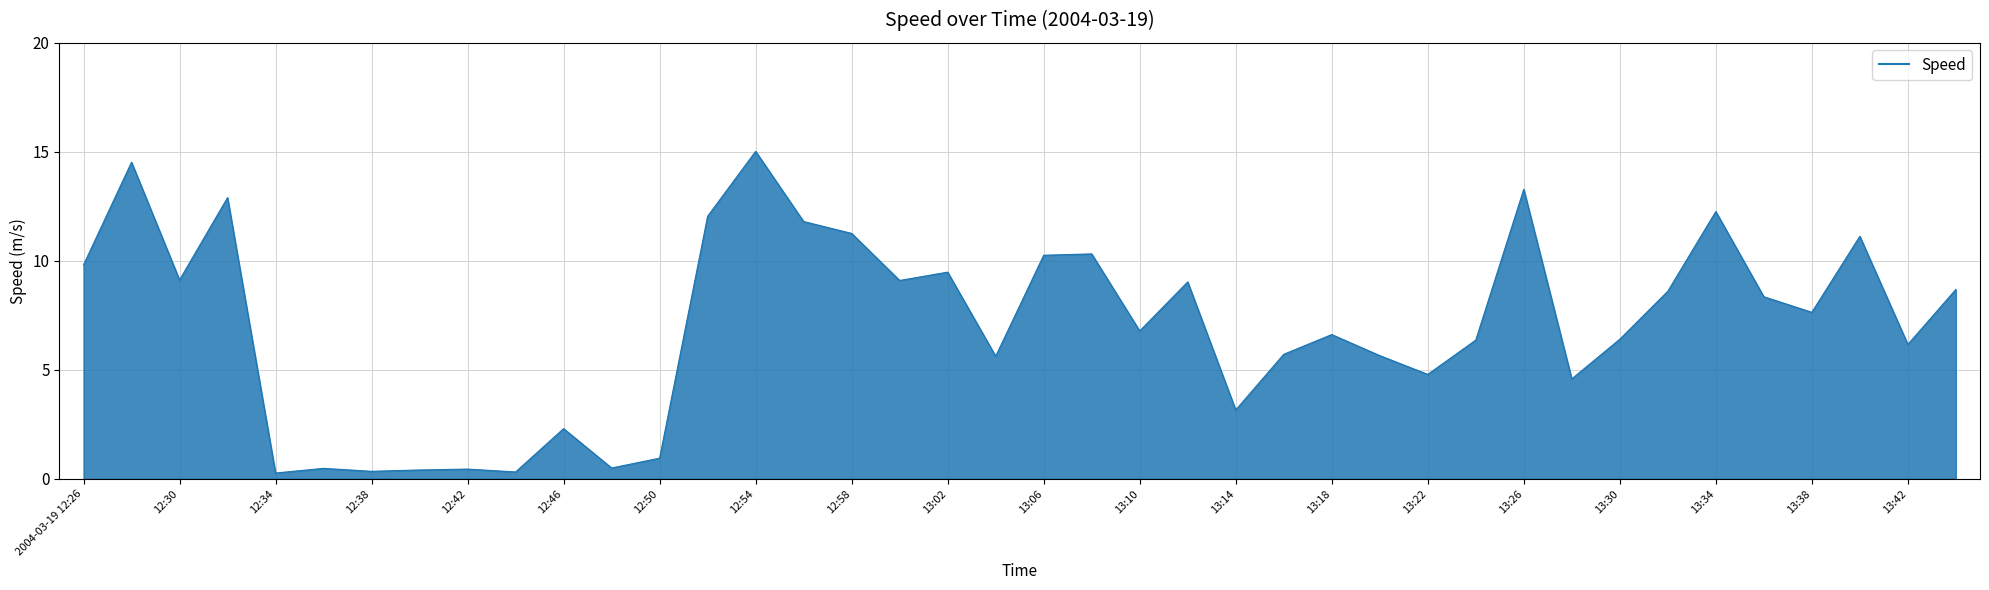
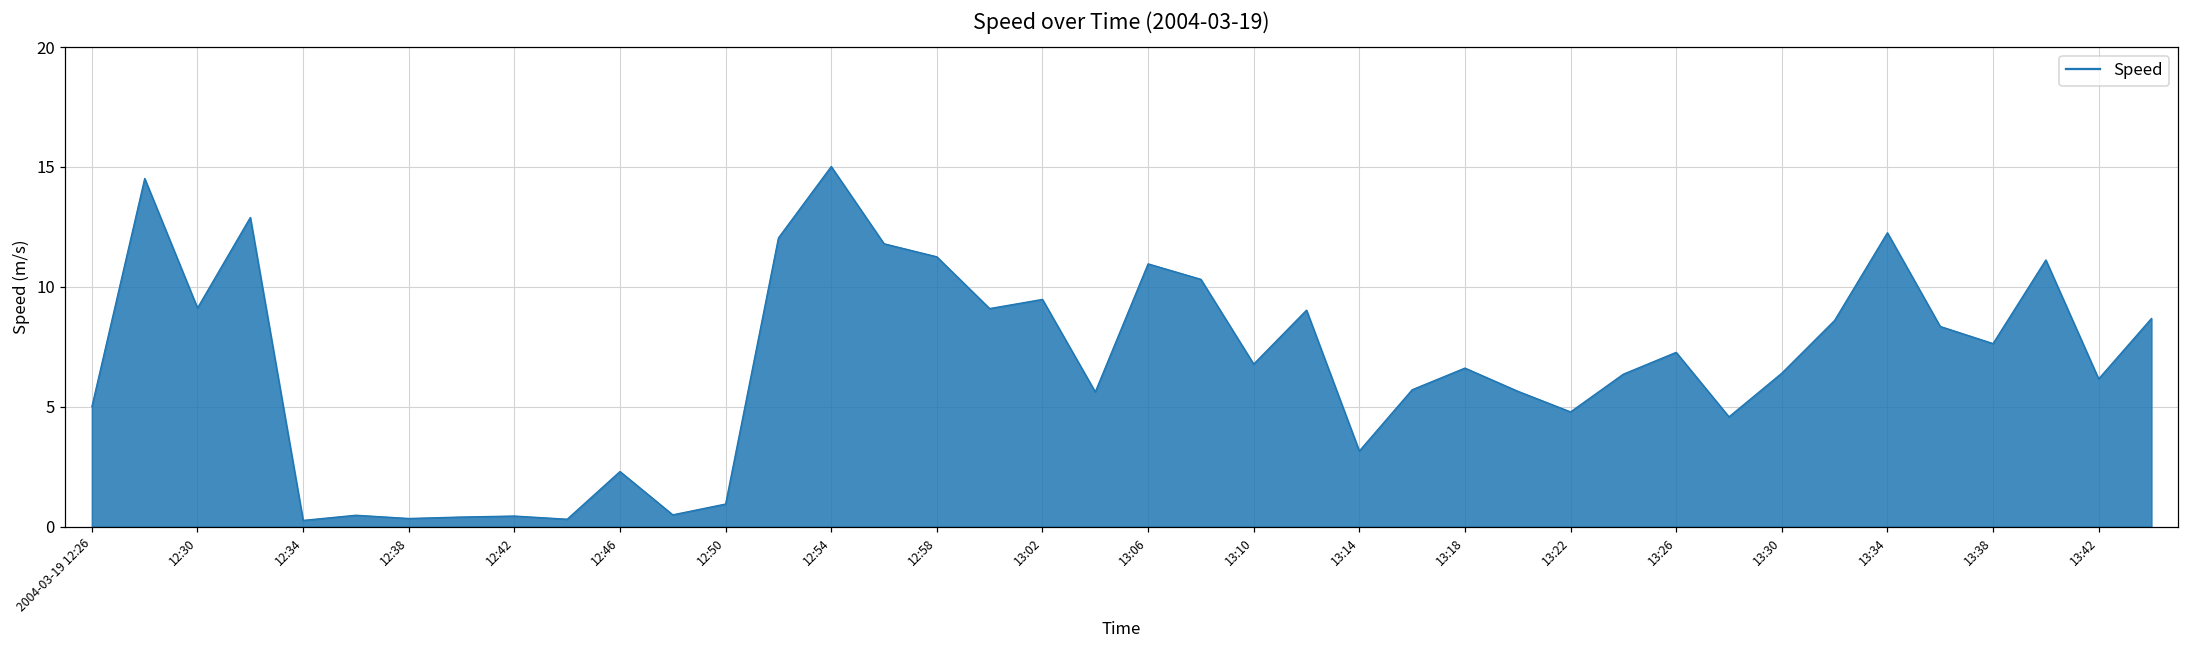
  {
-   "2004-03-19 12:26": 9.8,
+   "2004-03-19 12:26": 5.0,
    "12:30": 9.1,
    "12:34": 0.3,
    "12:38": 0.3,
    "12:42": 0.4,
    "12:46": 2.3,
    "12:50": 0.9,
    "12:54": 15.0,
    "12:58": 11.3,
    "13:02": 9.5,
-   "13:06": 10.3,
+   "13:06": 11.0,
    "13:10": 6.8,
    "13:14": 3.2,
    "13:18": 6.6,
    "13:22": 4.8,
-   "13:26": 13.3,
+   "13:26": 7.3,
    "13:30": 6.4,
    "13:34": 12.3,
    "13:38": 7.6,
    "13:42": 6.2
  }
